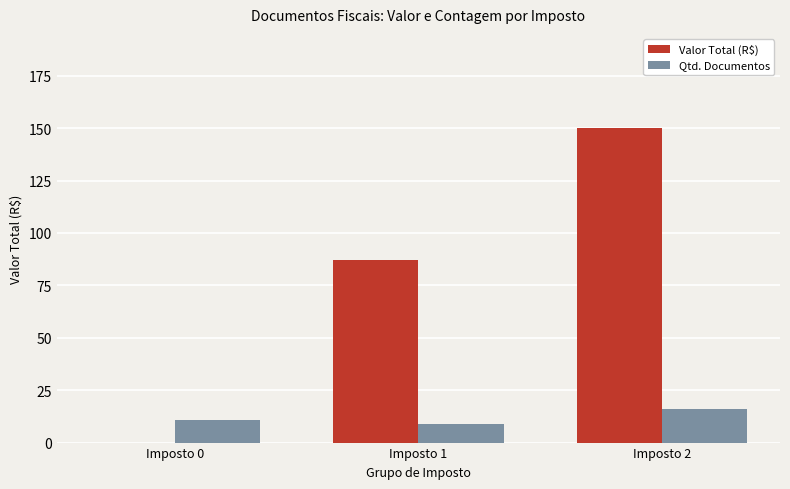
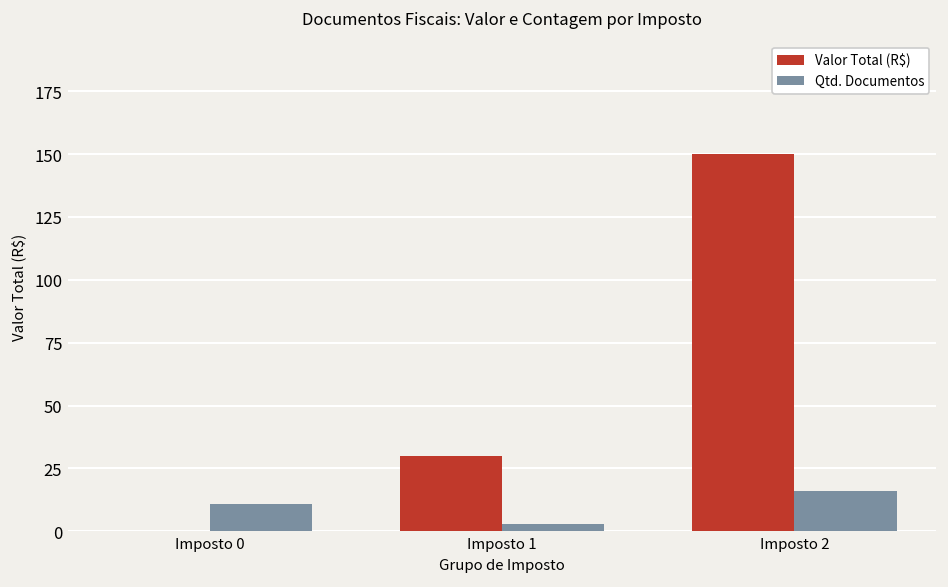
  {
    "Valor Total (R$)": {
      "Imposto 0": 0,
-     "Imposto 1": 87,
+     "Imposto 1": 30,
      "Imposto 2": 150
    },
    "Qtd. Documentos": {
      "Imposto 0": 11,
-     "Imposto 1": 9,
+     "Imposto 1": 3,
      "Imposto 2": 16
    }
  }
